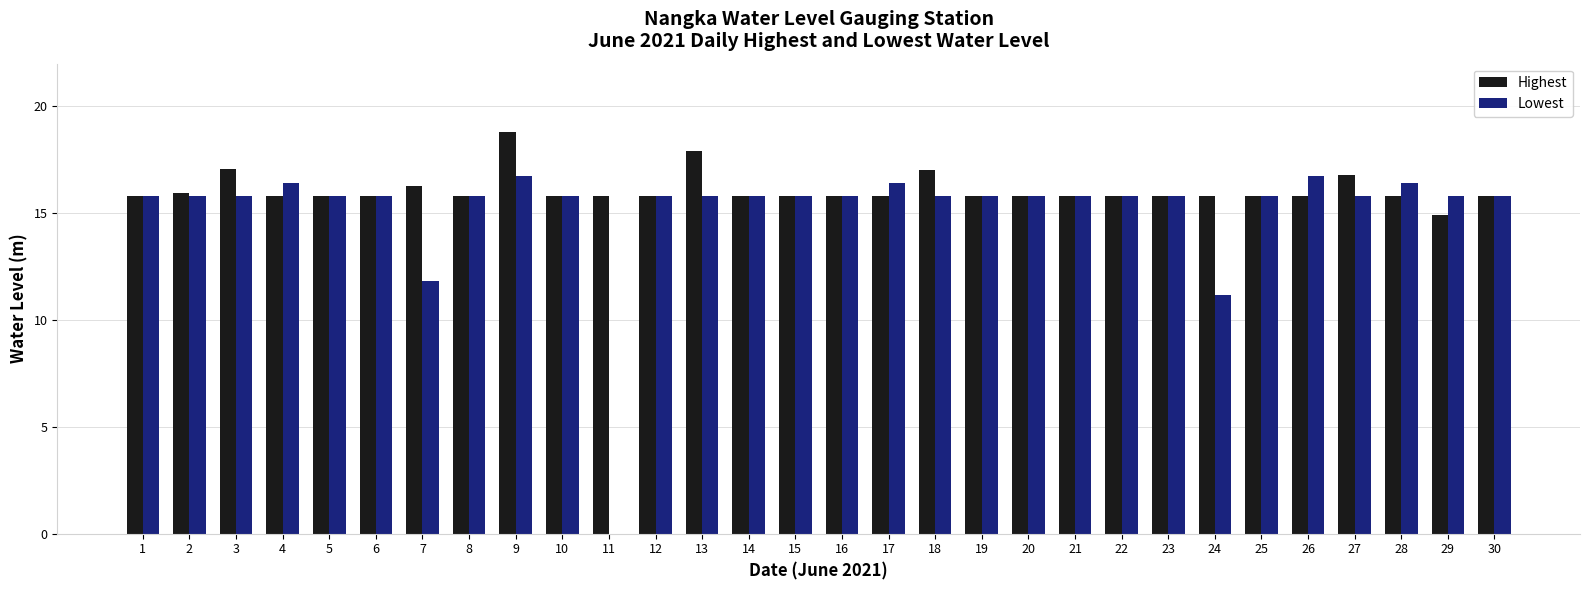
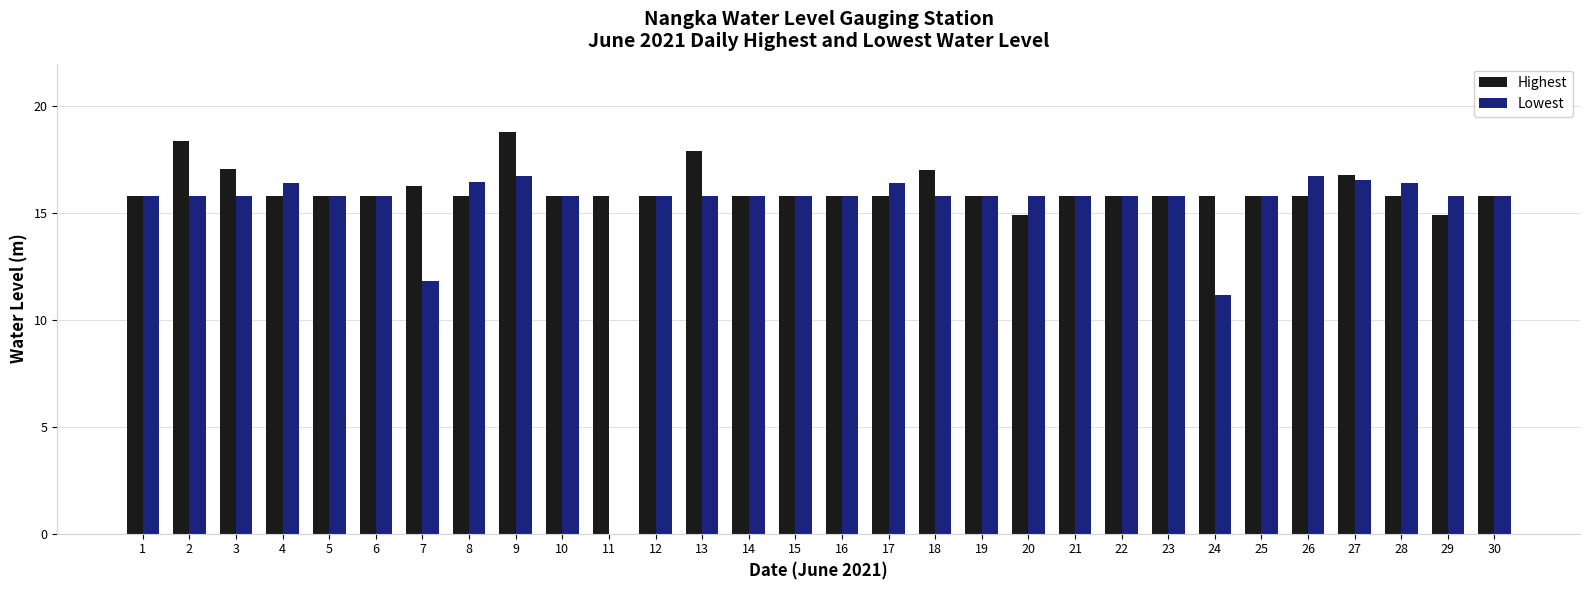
  {
    "Highest": {
      "1": 15.8,
-     "2": 15.9,
+     "2": 18.4,
      "3": 17.1,
      "4": 15.8,
      "5": 15.8,
      "6": 15.8,
      "7": 16.3,
      "8": 15.8,
      "9": 18.8,
      "10": 15.8,
      "11": 15.8,
      "12": 15.8,
      "13": 17.9,
      "14": 15.8,
      "15": 15.8,
      "16": 15.8,
      "17": 15.8,
      "18": 17.0,
      "19": 15.8,
-     "20": 15.8,
+     "20": 14.9,
      "21": 15.8,
      "22": 15.8,
      "23": 15.8,
      "24": 15.8,
      "25": 15.8,
      "26": 15.8,
      "27": 16.8,
      "28": 15.8,
      "29": 14.9,
      "30": 15.8
    },
    "Lowest": {
      "1": 15.8,
      "2": 15.8,
      "3": 15.8,
      "4": 16.4,
      "5": 15.8,
      "6": 15.8,
      "7": 11.8,
-     "8": 15.8,
+     "8": 16.5,
      "9": 16.8,
      "10": 15.8,
      "11": 0.0,
      "12": 15.8,
      "13": 15.8,
      "14": 15.8,
      "15": 15.8,
      "16": 15.8,
      "17": 16.4,
      "18": 15.8,
      "19": 15.8,
      "20": 15.8,
      "21": 15.8,
      "22": 15.8,
      "23": 15.8,
      "24": 11.2,
      "25": 15.8,
      "26": 16.7,
-     "27": 15.8,
+     "27": 16.5,
      "28": 16.4,
      "29": 15.8,
      "30": 15.8
    }
  }
